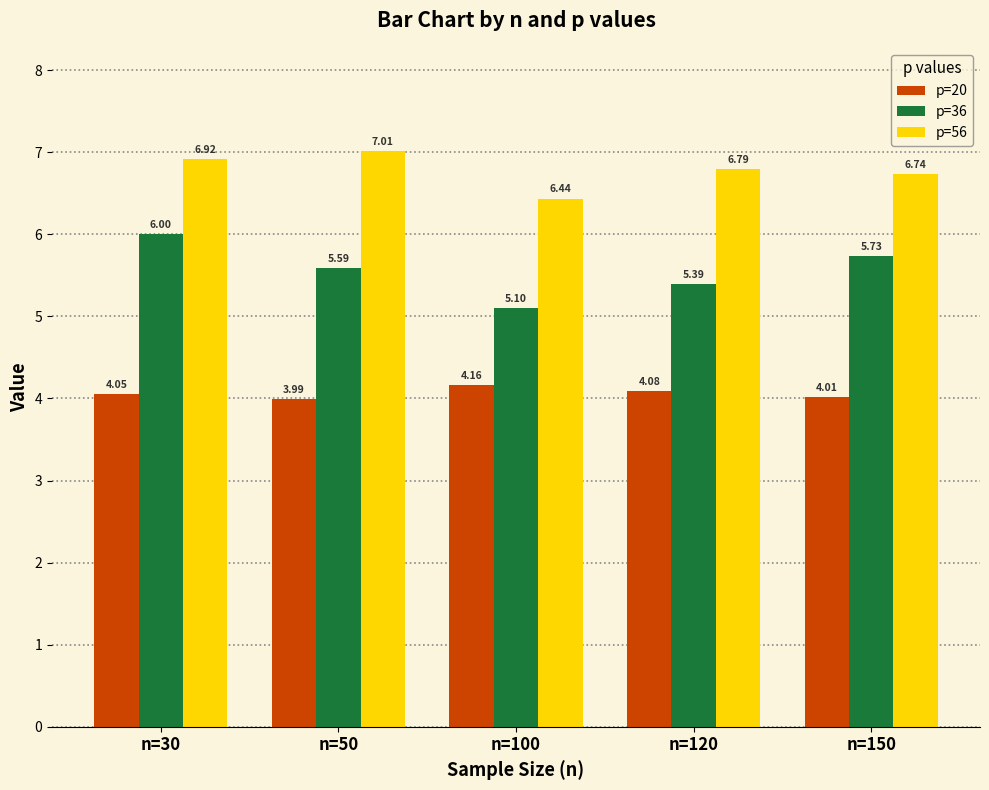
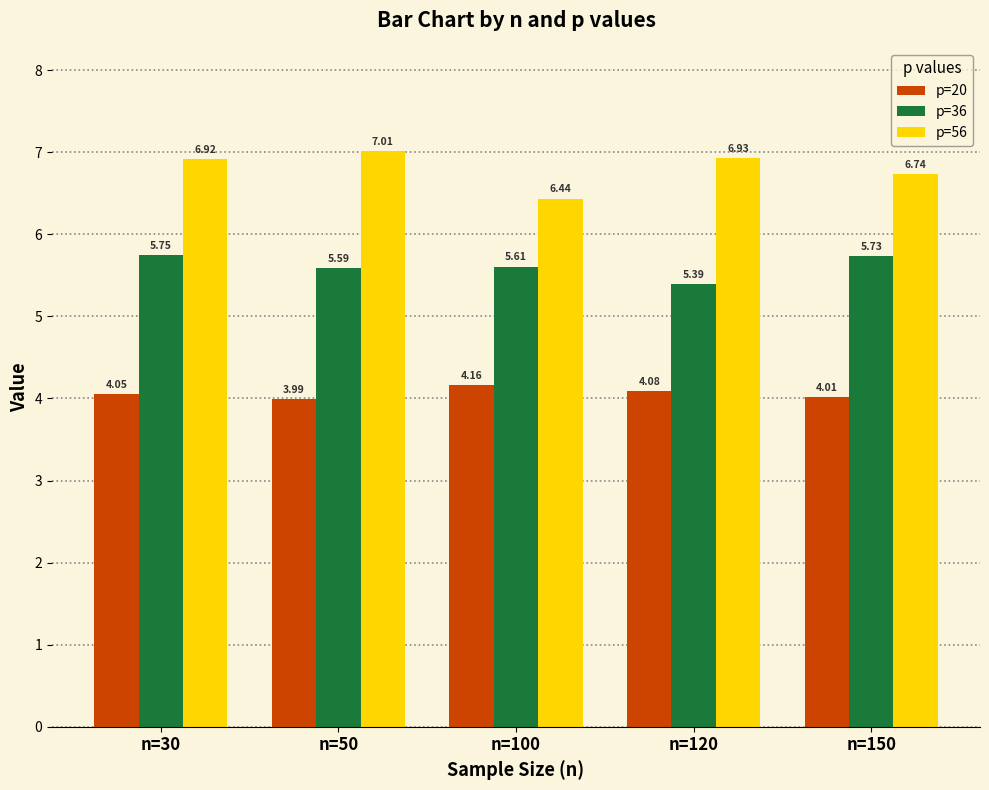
  {
    "p=20": {
      "n=30": 4.05,
      "n=50": 3.99,
      "n=100": 4.16,
      "n=120": 4.08,
      "n=150": 4.01
    },
    "p=36": {
-     "n=30": 6.00,
+     "n=30": 5.75,
      "n=50": 5.59,
-     "n=100": 5.10,
+     "n=100": 5.61,
      "n=120": 5.39,
      "n=150": 5.73
    },
    "p=56": {
      "n=30": 6.92,
      "n=50": 7.01,
      "n=100": 6.44,
-     "n=120": 6.79,
+     "n=120": 6.93,
      "n=150": 6.74
    }
  }
